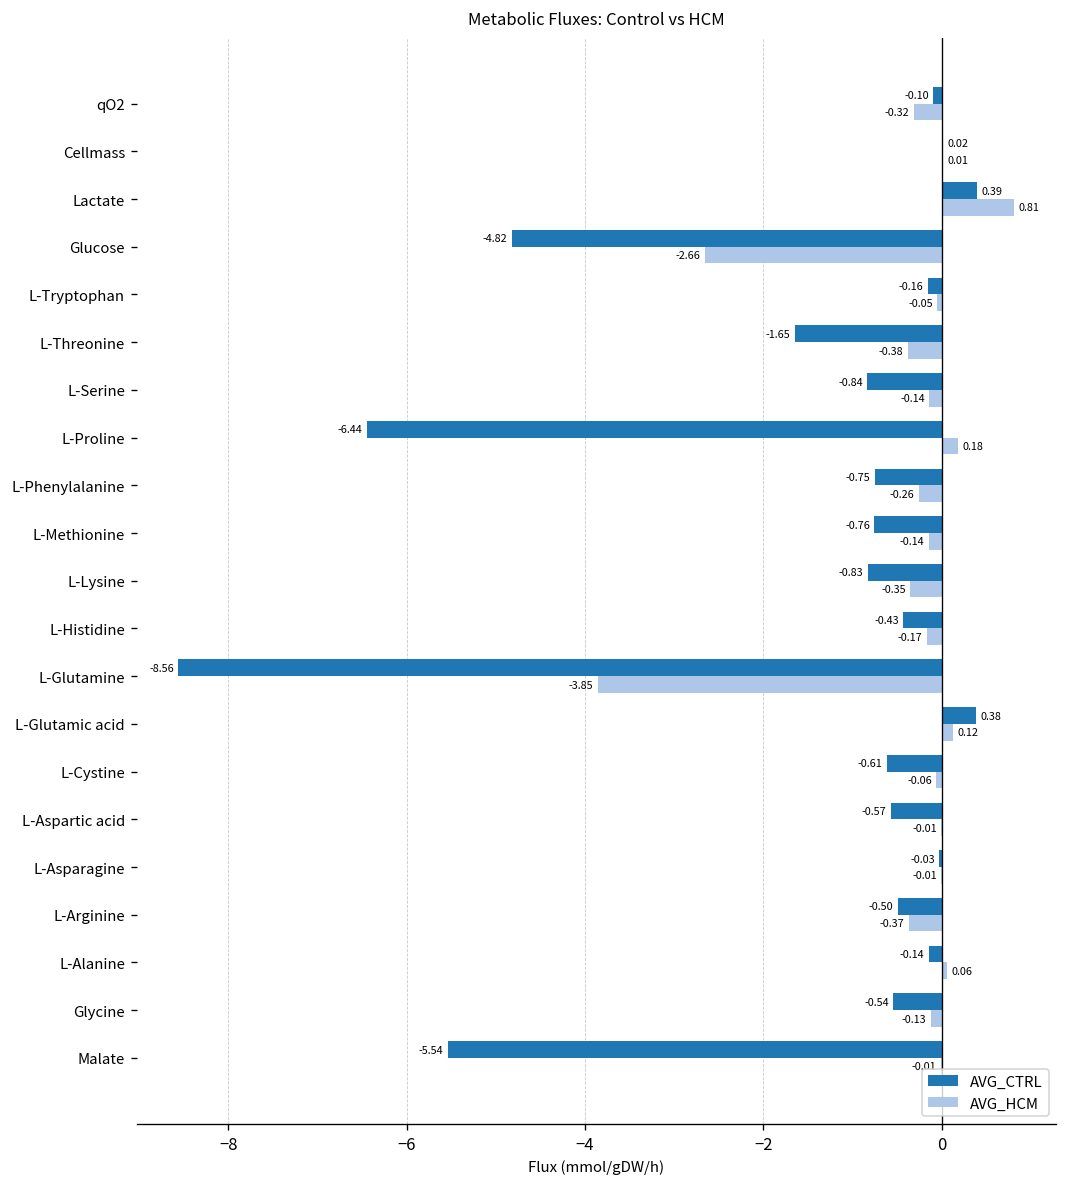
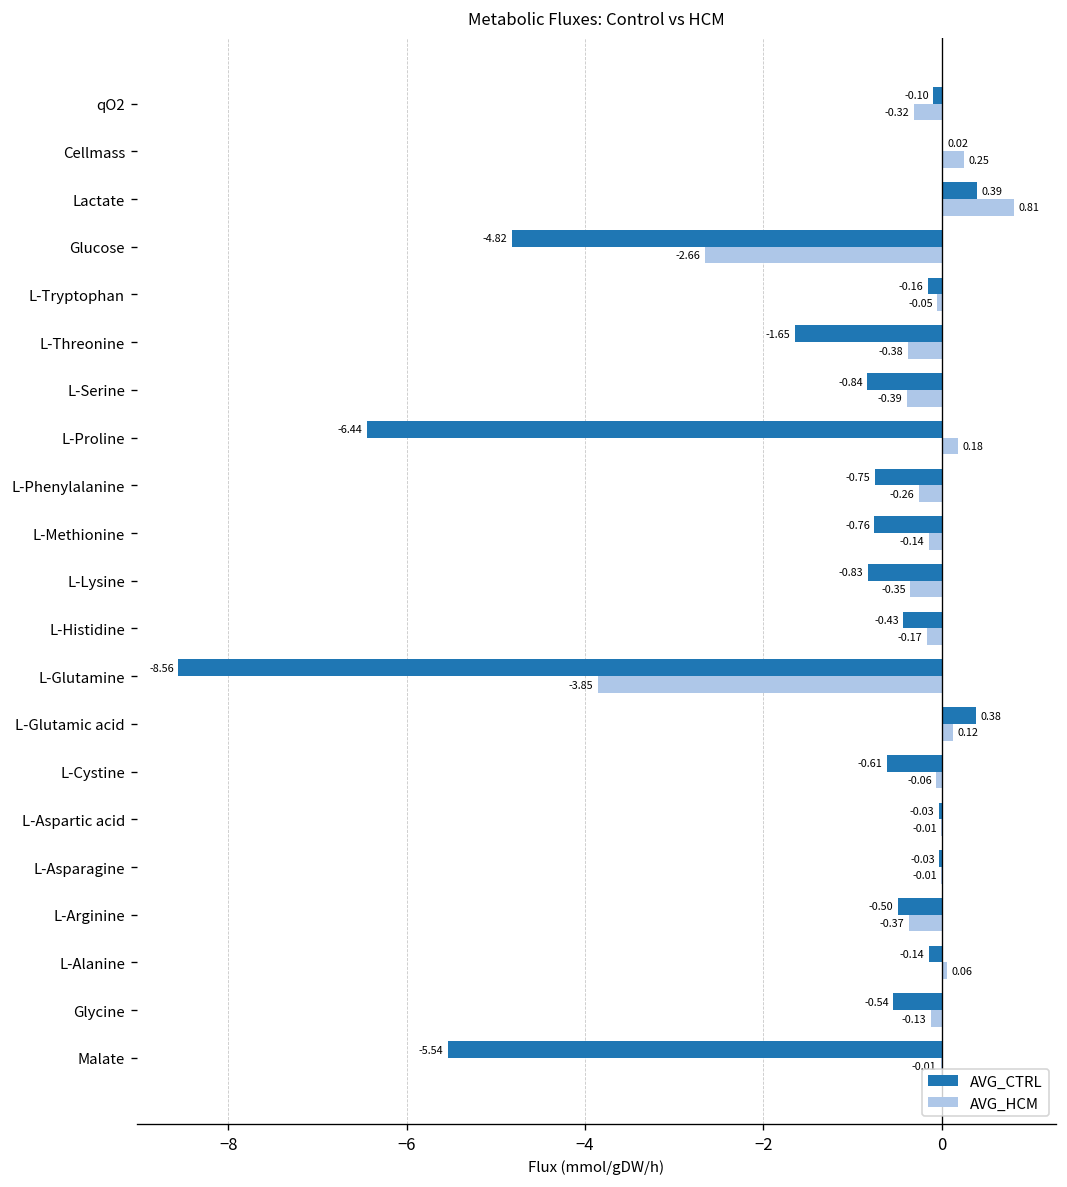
  {
    "AVG_CTRL": {
      "qO2": -0.10,
      "Cellmass": 0.02,
      "Lactate": 0.39,
      "Glucose": -4.82,
      "L-Tryptophan": -0.16,
      "L-Threonine": -1.65,
      "L-Serine": -0.84,
      "L-Proline": -6.44,
      "L-Phenylalanine": -0.75,
      "L-Methionine": -0.76,
      "L-Lysine": -0.83,
      "L-Histidine": -0.43,
      "L-Glutamine": -8.56,
      "L-Glutamic acid": 0.38,
      "L-Cystine": -0.61,
-     "L-Aspartic acid": -0.57,
+     "L-Aspartic acid": -0.03,
      "L-Asparagine": -0.03,
      "L-Arginine": -0.50,
      "L-Alanine": -0.14,
      "Glycine": -0.54,
      "Malate": -5.54
    },
    "AVG_HCM": {
      "qO2": -0.32,
-     "Cellmass": 0.01,
+     "Cellmass": 0.25,
      "Lactate": 0.81,
      "Glucose": -2.66,
      "L-Tryptophan": -0.05,
      "L-Threonine": -0.38,
-     "L-Serine": -0.14,
+     "L-Serine": -0.39,
      "L-Proline": 0.18,
      "L-Phenylalanine": -0.26,
      "L-Methionine": -0.14,
      "L-Lysine": -0.35,
      "L-Histidine": -0.17,
      "L-Glutamine": -3.85,
      "L-Glutamic acid": 0.12,
      "L-Cystine": -0.06,
      "L-Aspartic acid": -0.01,
      "L-Asparagine": -0.01,
      "L-Arginine": -0.37,
      "L-Alanine": 0.06,
      "Glycine": -0.13
    }
  }
